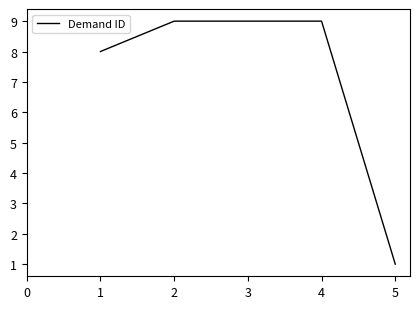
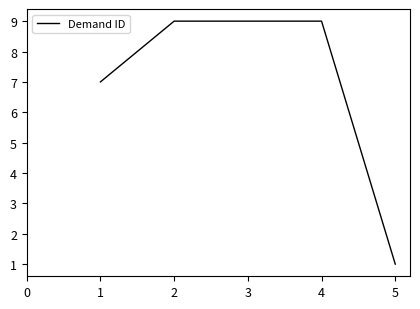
  {
-   "1": 8,
+   "1": 7,
    "2": 9,
    "3": 9,
    "4": 9,
    "5": 1
  }
